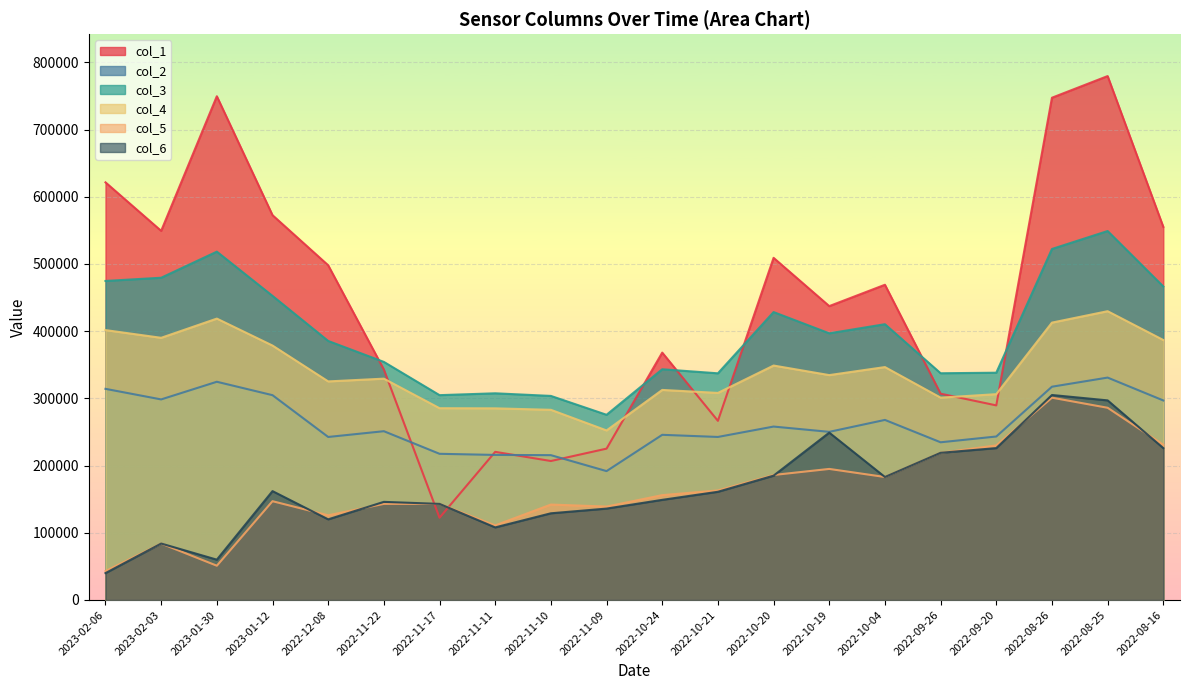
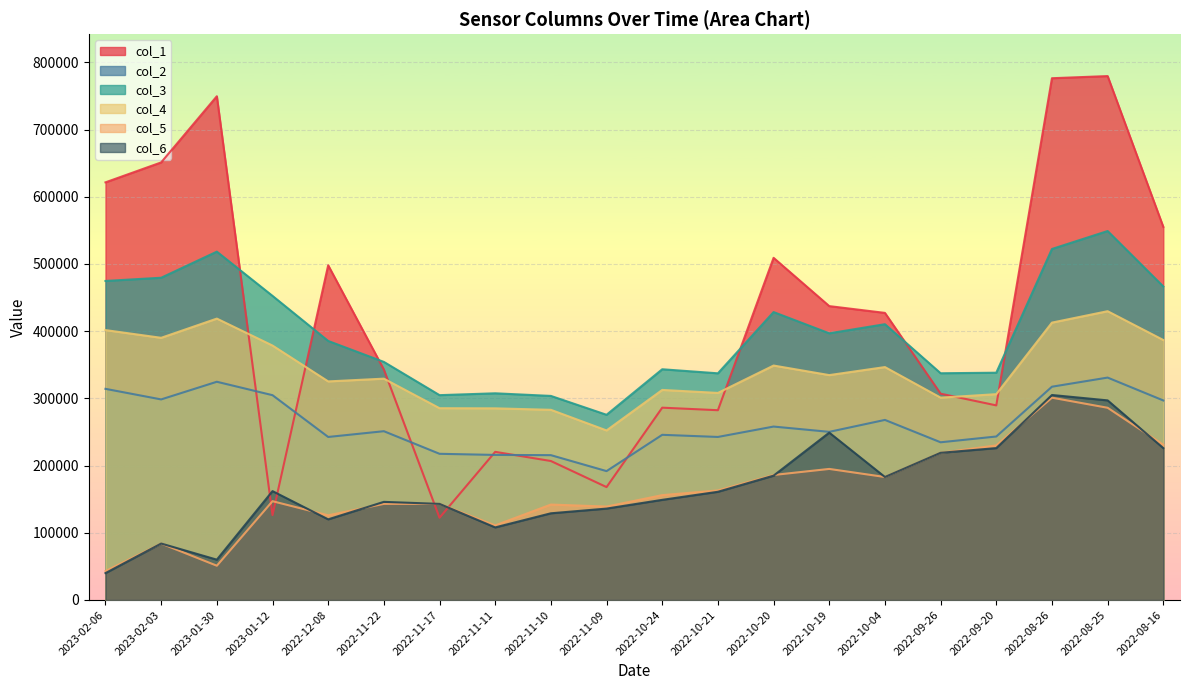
  {
    "col_1": {
      "2023-02-06": 620000,
-     "2023-02-03": 550000,
+     "2023-02-03": 650000,
      "2023-01-30": 750000,
-     "2023-01-12": 570000,
+     "2023-01-12": 130000,
      "2022-12-08": 500000,
      "2022-11-22": 340000,
      "2022-11-17": 120000,
      "2022-11-11": 220000,
      "2022-11-10": 210000,
-     "2022-11-09": 230000,
-     "2022-10-24": 370000,
-     "2022-10-21": 270000,
+     "2022-11-09": 170000,
+     "2022-10-24": 290000,
+     "2022-10-21": 280000,
      "2022-10-20": 510000,
      "2022-10-19": 440000,
-     "2022-10-04": 470000,
+     "2022-10-04": 430000,
      "2022-09-26": 310000,
      "2022-09-20": 290000,
-     "2022-08-26": 750000,
+     "2022-08-26": 780000,
      "2022-08-25": 780000,
      "2022-08-16": 560000
    }
  }
